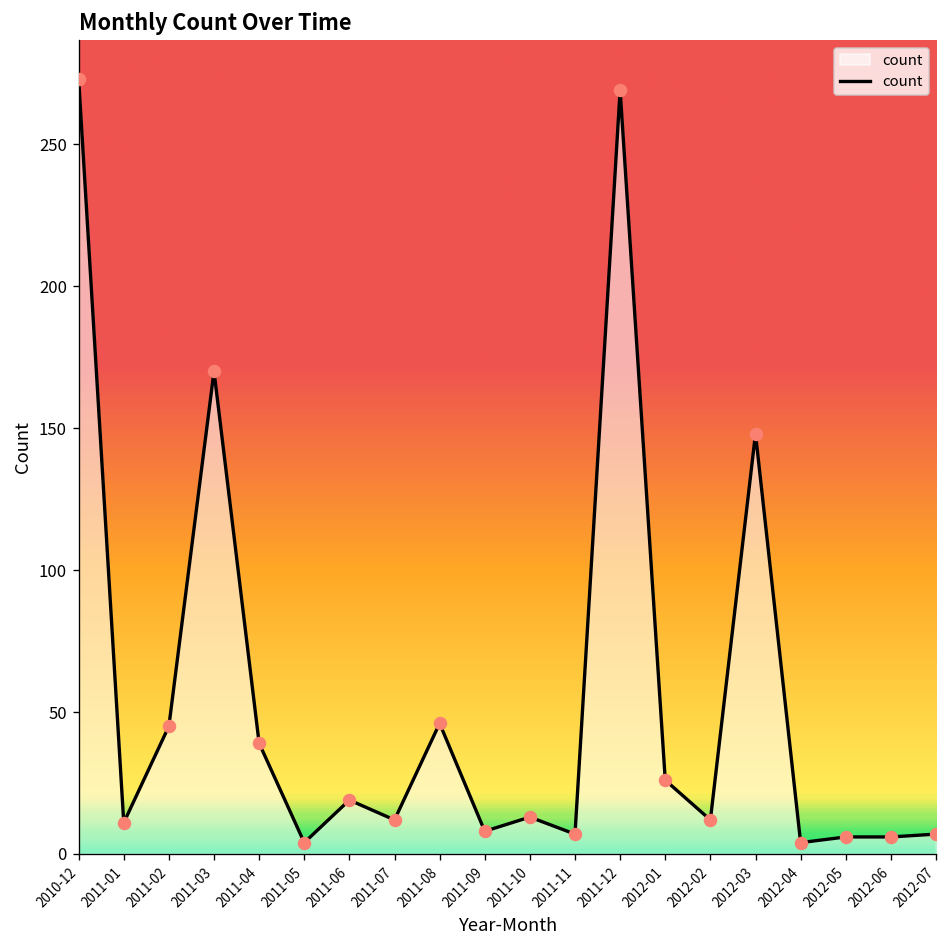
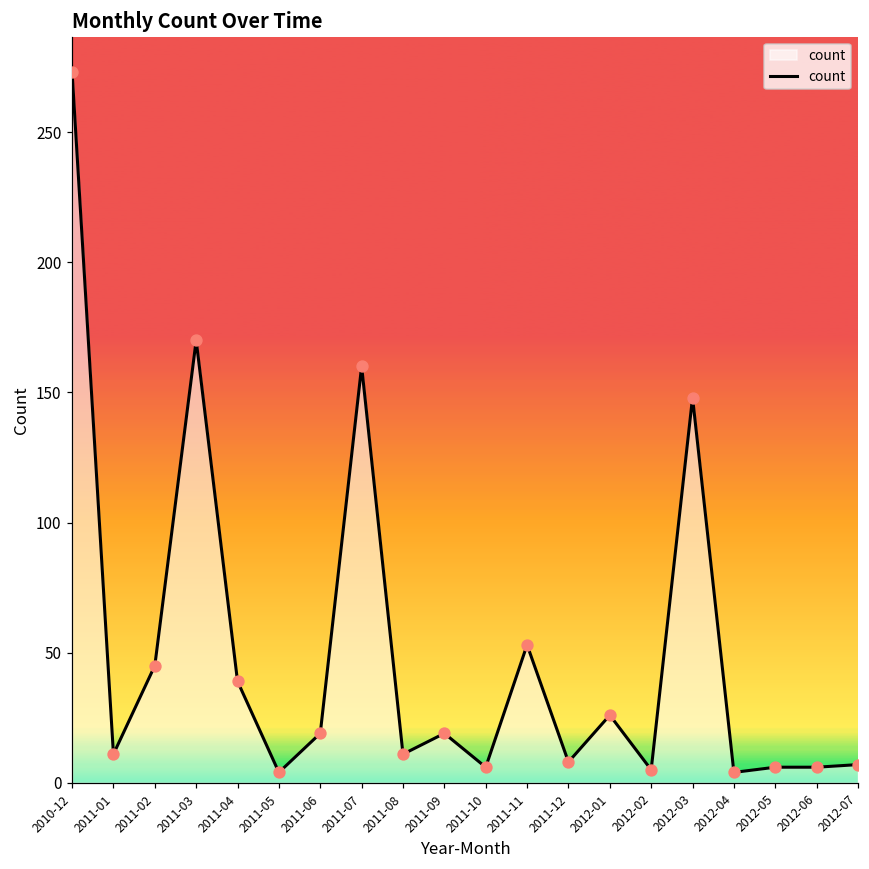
  {
    "2010-12": 273,
    "2011-01": 11,
    "2011-02": 45,
    "2011-03": 170,
    "2011-04": 39,
    "2011-05": 4,
    "2011-06": 19,
-   "2011-07": 12,
-   "2011-08": 46,
-   "2011-09": 8,
-   "2011-10": 13,
-   "2011-11": 7,
-   "2011-12": 269,
+   "2011-07": 160,
+   "2011-08": 11,
+   "2011-09": 19,
+   "2011-10": 6,
+   "2011-11": 53,
+   "2011-12": 8,
    "2012-01": 26,
-   "2012-02": 12,
+   "2012-02": 5,
    "2012-03": 148,
    "2012-04": 4,
    "2012-05": 6,
    "2012-06": 6,
    "2012-07": 7
  }
